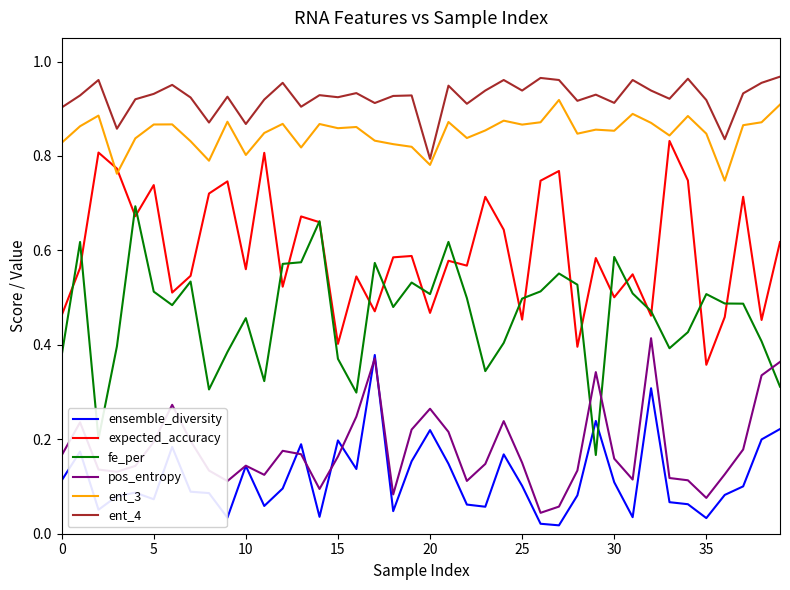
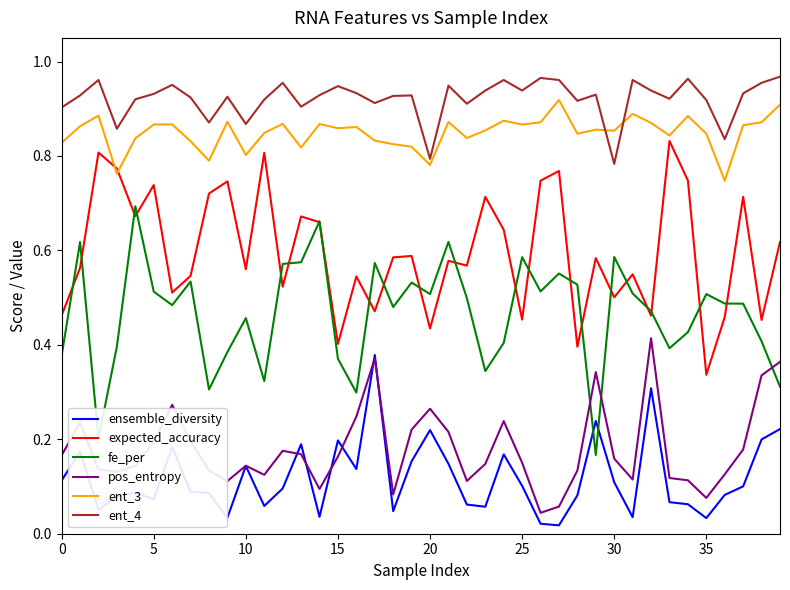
  {
    "ensemble_diversity": {
      "0": 0.11,
      "15": 0.20,
      "20": 0.22,
      "25": 0.10,
      "30": 0.11,
      "35": 0.03
    },
    "expected_accuracy": {
      "0": 0.46,
      "5": 0.74,
      "10": 0.56,
      "15": 0.40,
-     "20": 0.47,
+     "20": 0.43,
      "25": 0.45,
      "30": 0.50,
-     "35": 0.36
+     "35": 0.34
    },
    "fe_per": {
      "0": 0.38,
      "5": 0.51,
      "10": 0.46,
      "15": 0.37,
      "20": 0.51,
-     "25": 0.50,
+     "25": 0.59,
      "30": 0.59,
      "35": 0.51
    },
    "pos_entropy": {
      "0": 0.17,
      "15": 0.16,
      "20": 0.26,
      "25": 0.15,
      "30": 0.16,
      "35": 0.08
    },
    "ent_3": {
      "0": 0.83,
      "5": 0.87,
      "10": 0.80,
      "15": 0.86,
      "20": 0.78,
      "25": 0.87,
      "30": 0.85,
      "35": 0.85
    },
    "ent_4": {
      "0": 0.90,
      "5": 0.93,
      "10": 0.87,
-     "15": 0.92,
+     "15": 0.95,
      "20": 0.79,
      "25": 0.94,
-     "30": 0.91,
+     "30": 0.78,
      "35": 0.92
    }
  }
